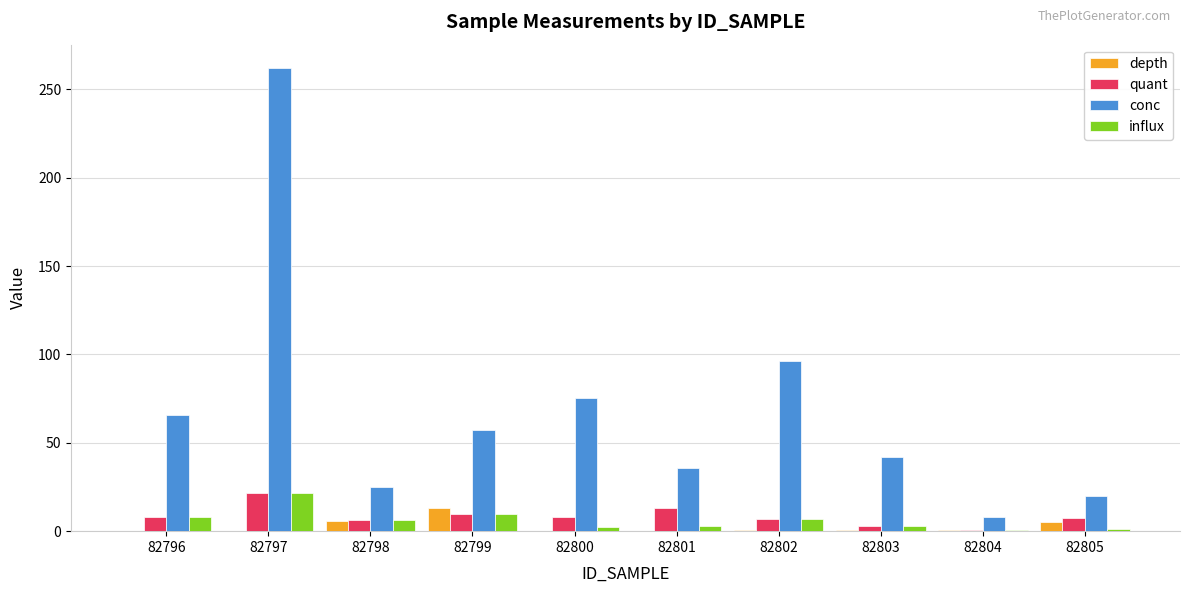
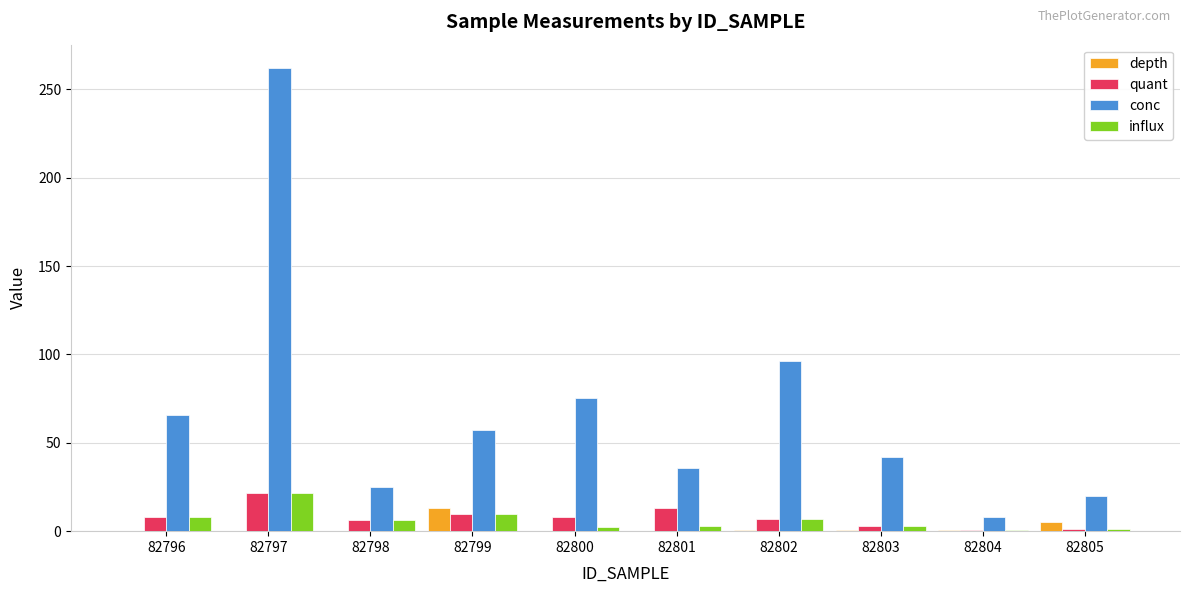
  {
    "depth": {
-     "82798": 6,
+     "82798": 0,
      "82799": 13,
      "82805": 5
    },
    "quant": {
      "82796": 8,
      "82797": 21,
      "82798": 6,
      "82799": 9,
      "82800": 8,
      "82801": 13,
      "82802": 7,
      "82803": 3,
-     "82805": 7
+     "82805": 1
    },
    "conc": {
      "82796": 66,
      "82797": 262,
      "82798": 25,
      "82799": 57,
      "82800": 76,
      "82801": 36,
      "82802": 96,
      "82803": 42,
      "82804": 8,
      "82805": 20
    },
    "influx": {
      "82796": 8,
      "82797": 21,
      "82798": 6,
      "82799": 9,
      "82800": 3,
      "82801": 3,
      "82802": 7,
      "82803": 3
    }
  }
